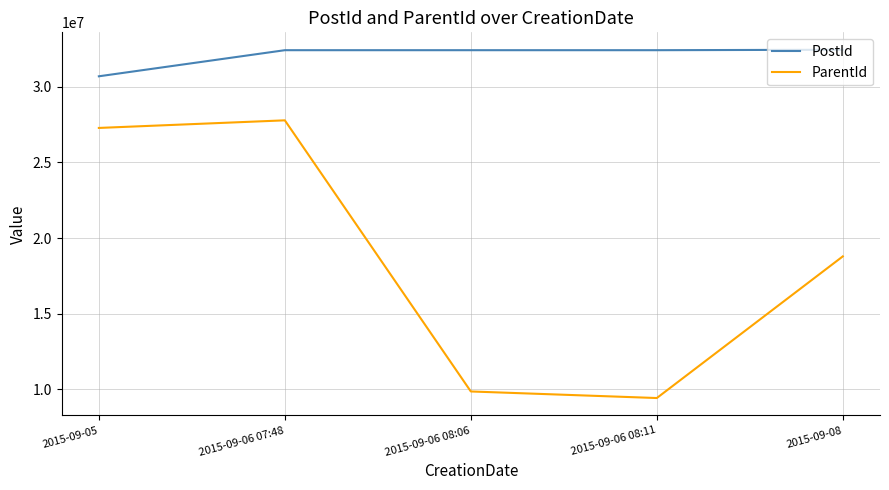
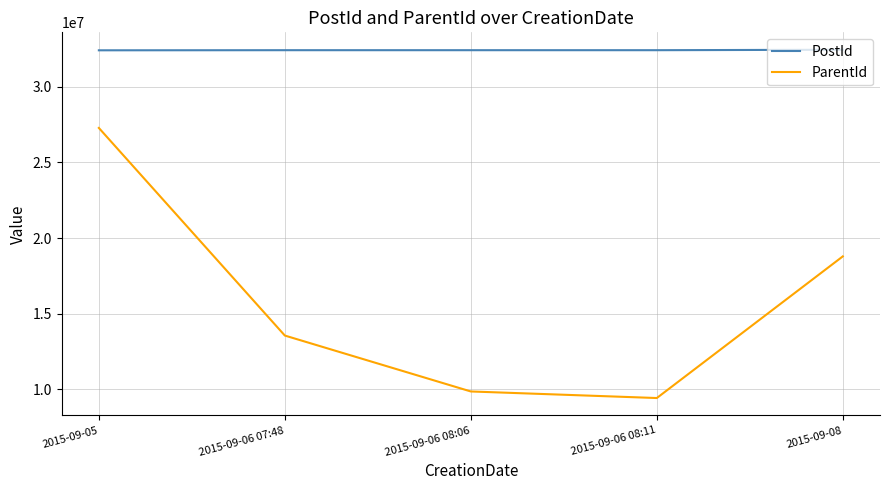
  {
    "PostId": {
-     "2015-09-05": 30700000,
+     "2015-09-05": 32400000,
      "2015-09-06 07:48": 32400000,
      "2015-09-06 08:06": 32400000,
      "2015-09-06 08:11": 32400000
    },
    "ParentId": {
      "2015-09-05": 27300000,
-     "2015-09-06 07:48": 27800000,
+     "2015-09-06 07:48": 13600000,
      "2015-09-06 08:06": 9900000,
      "2015-09-06 08:11": 9400000,
      "2015-09-08": 18800000
    }
  }
